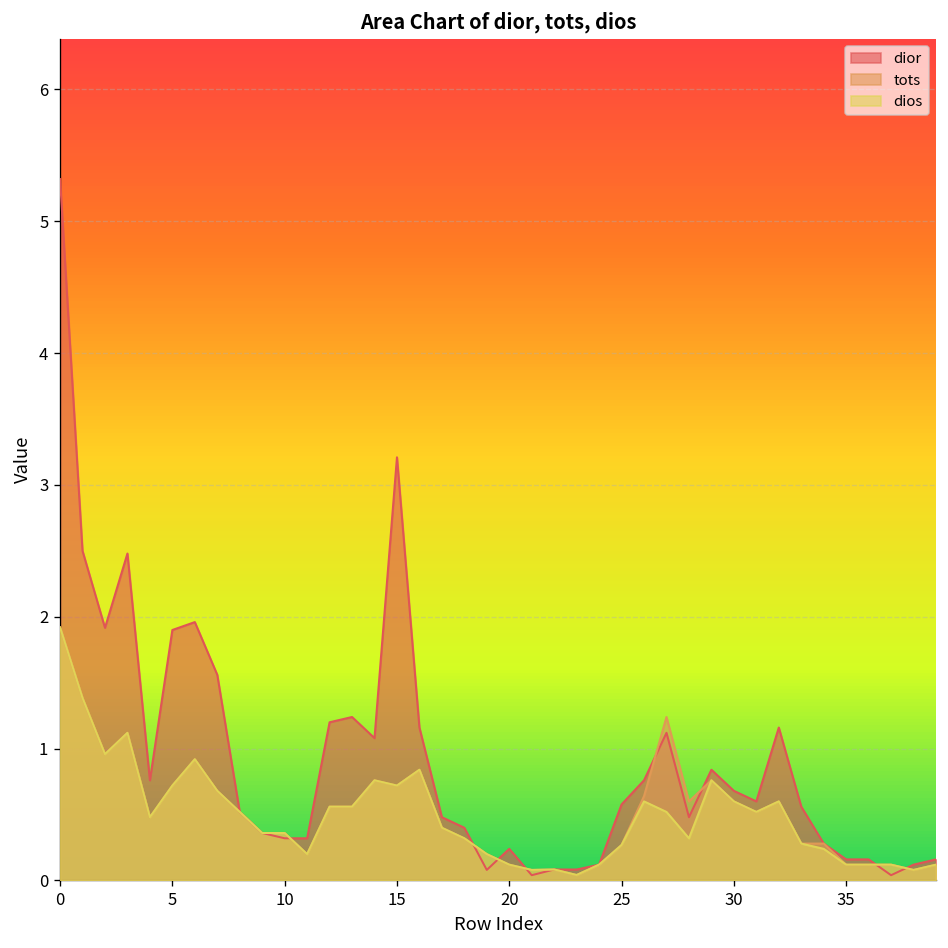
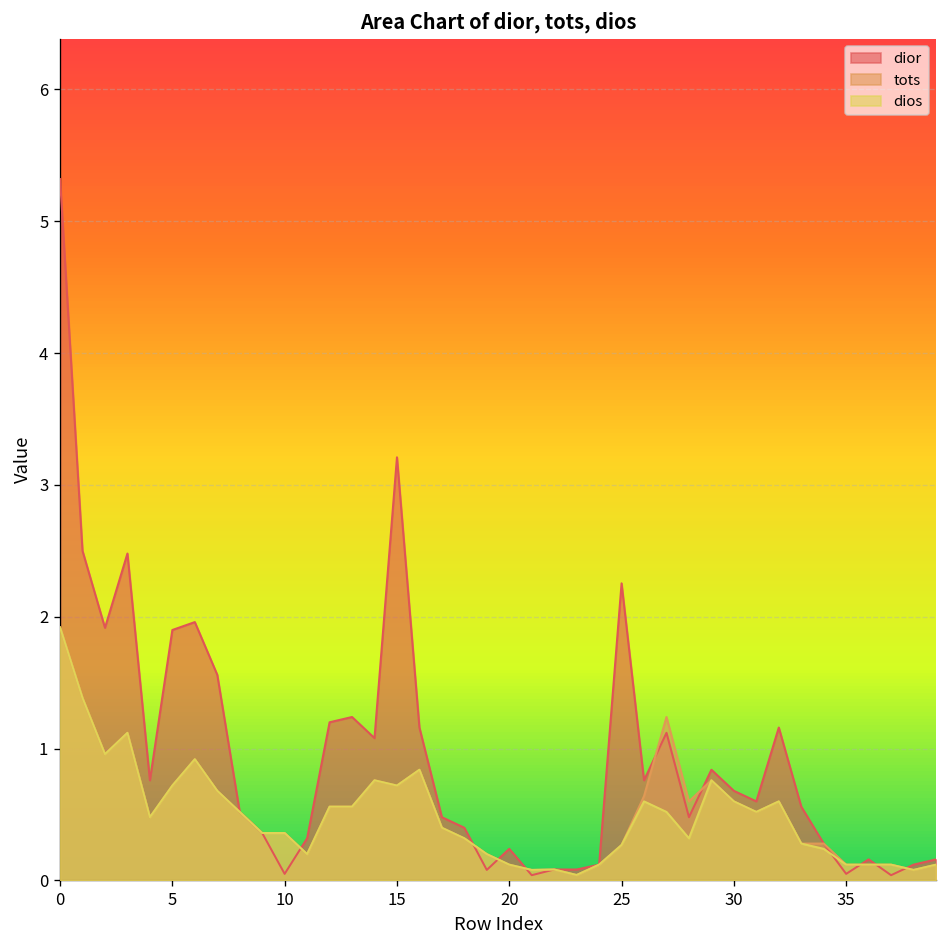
  {
    "dior": {
      "0": 5.32,
      "5": 1.90,
-     "10": 0.32,
+     "10": 0.05,
      "15": 3.21,
      "20": 0.24,
-     "25": 0.58,
+     "25": 2.25,
      "30": 0.68,
-     "35": 0.16
+     "35": 0.05
    }
  }
